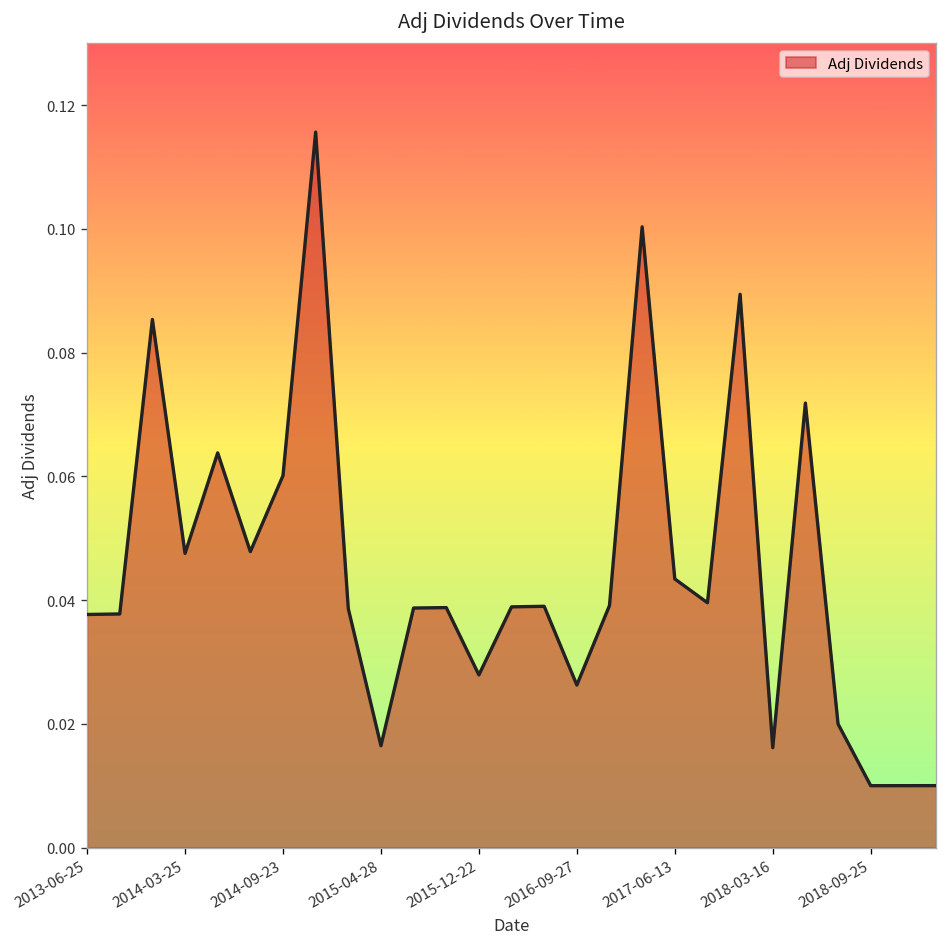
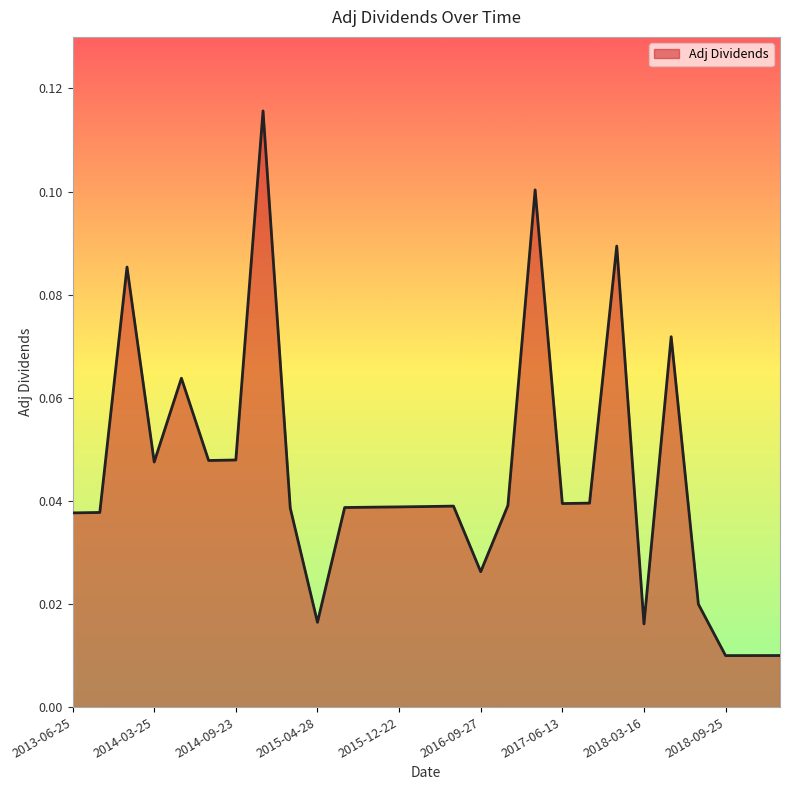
  {
    "2013-06-25": 0.038,
    "2014-03-25": 0.048,
-   "2014-09-23": 0.060,
+   "2014-09-23": 0.048,
    "2015-04-28": 0.016,
-   "2015-12-22": 0.028,
+   "2015-12-22": 0.039,
    "2016-09-27": 0.026,
-   "2017-06-13": 0.043,
+   "2017-06-13": 0.039,
    "2018-03-16": 0.016,
    "2018-09-25": 0.010
  }
